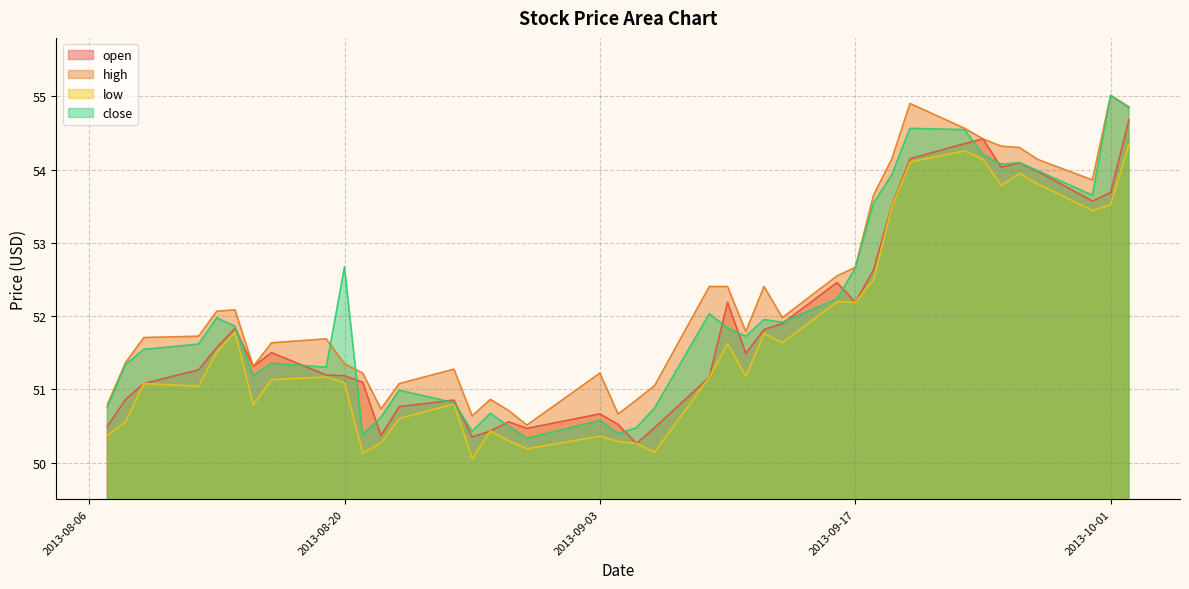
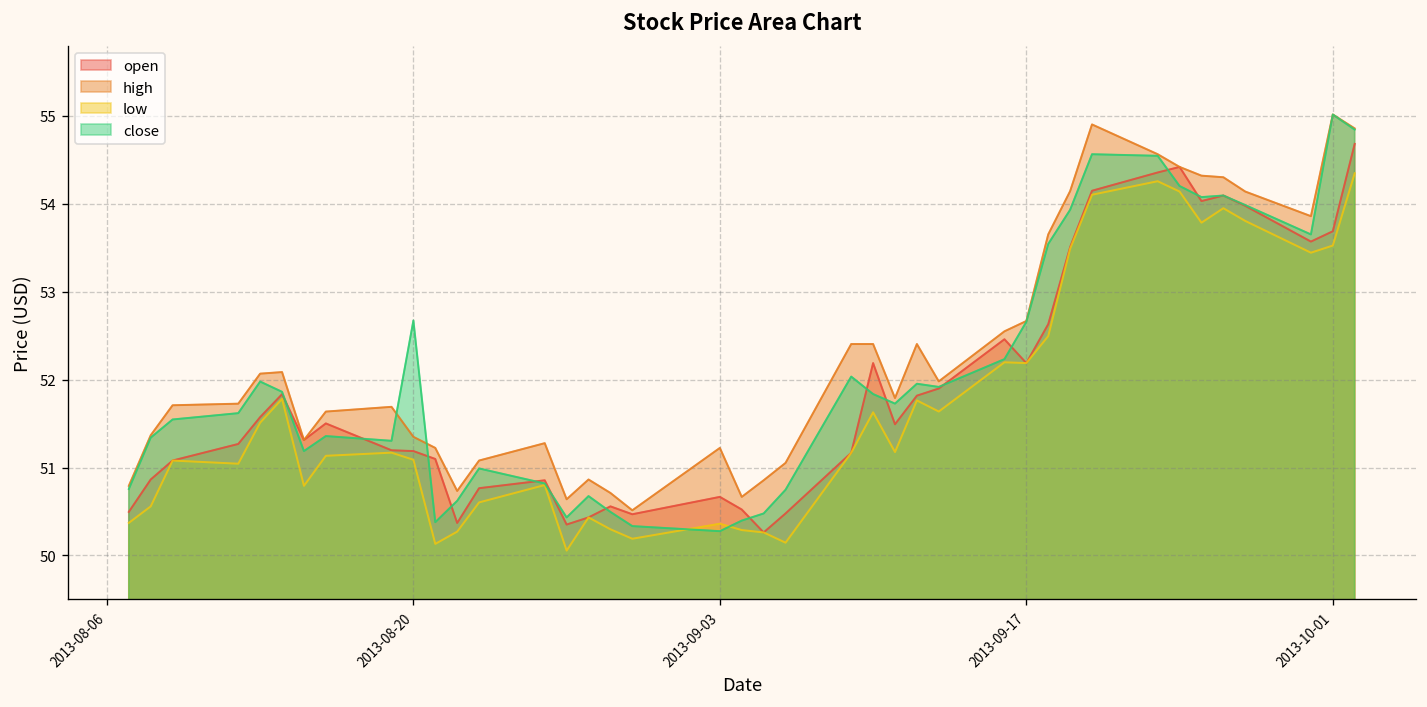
  {
    "close": {
      "2013-08-20": 52.7,
-     "2013-09-03": 50.6
+     "2013-09-03": 50.3
    }
  }
